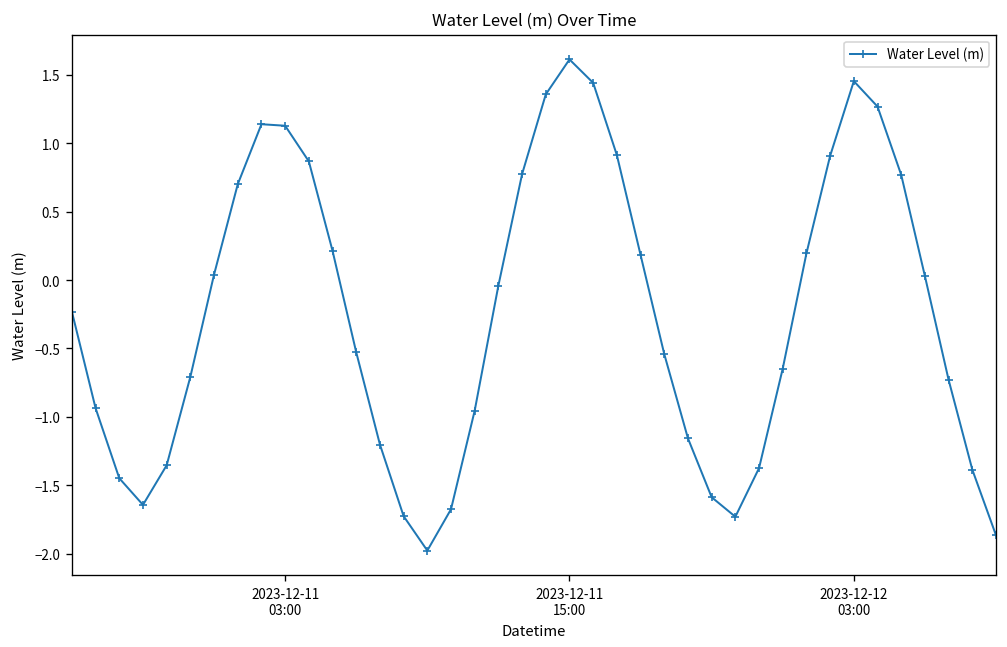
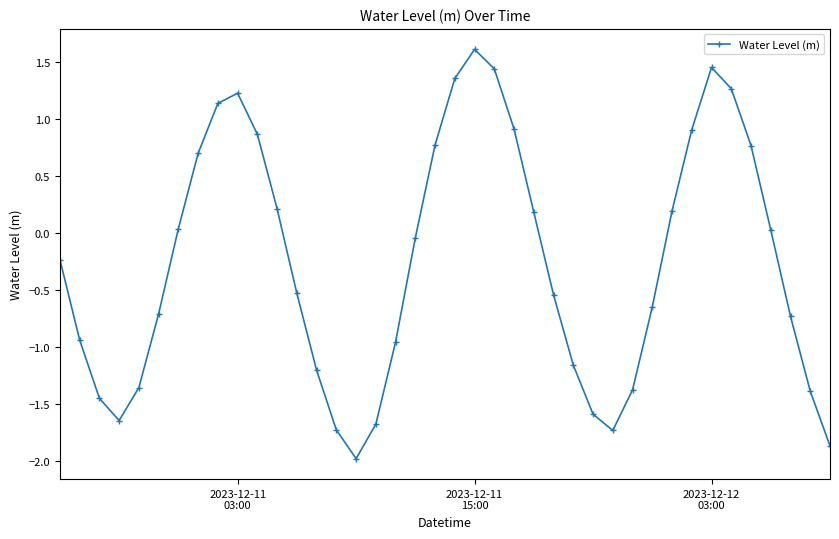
  {
-   "2023-12-11 03:00": 1.13,
+   "2023-12-11 03:00": 1.23,
    "2023-12-11 15:00": 1.61,
    "2023-12-12 03:00": 1.45
  }
